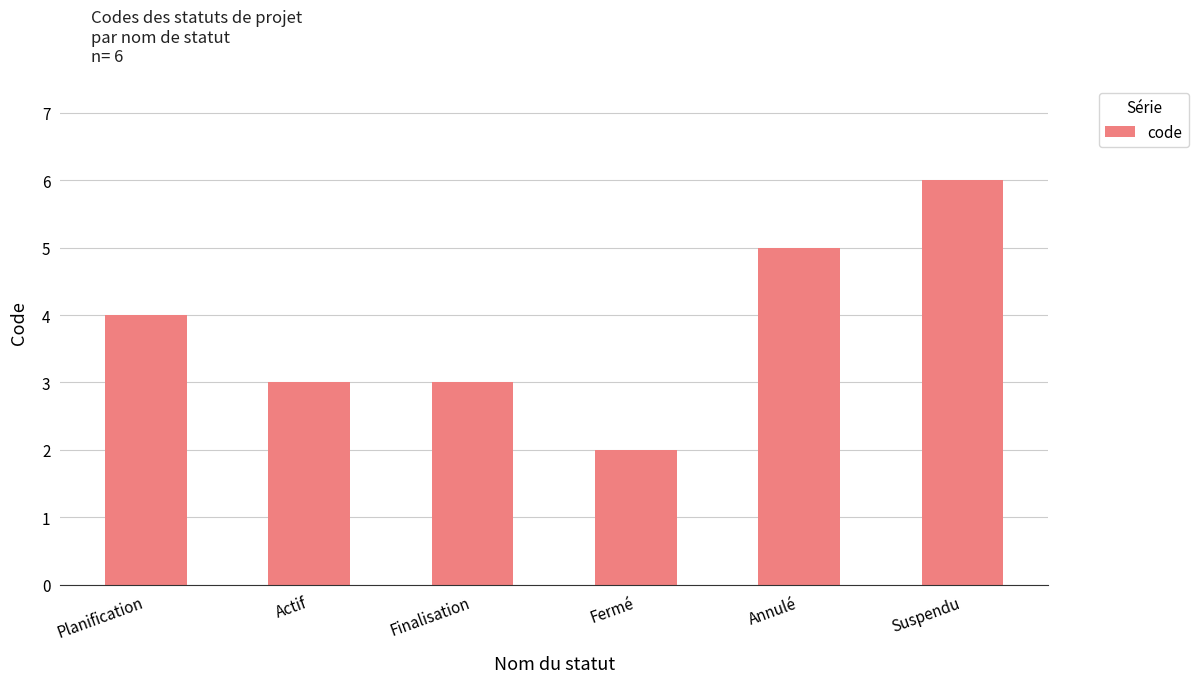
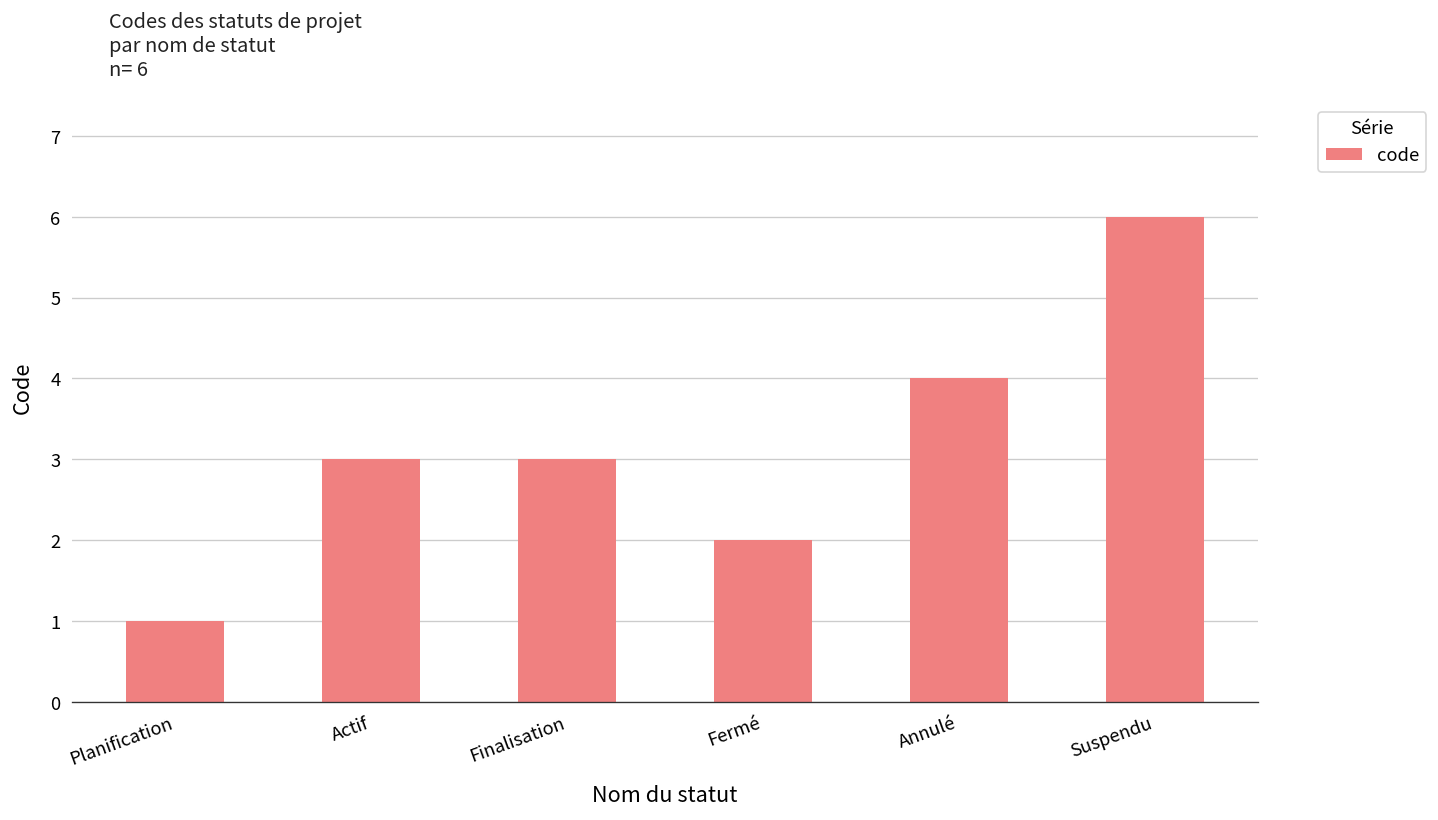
  {
-   "Planification": 4,
+   "Planification": 1,
    "Actif": 3,
    "Finalisation": 3,
    "Fermé": 2,
-   "Annulé": 5,
+   "Annulé": 4,
    "Suspendu": 6
  }
